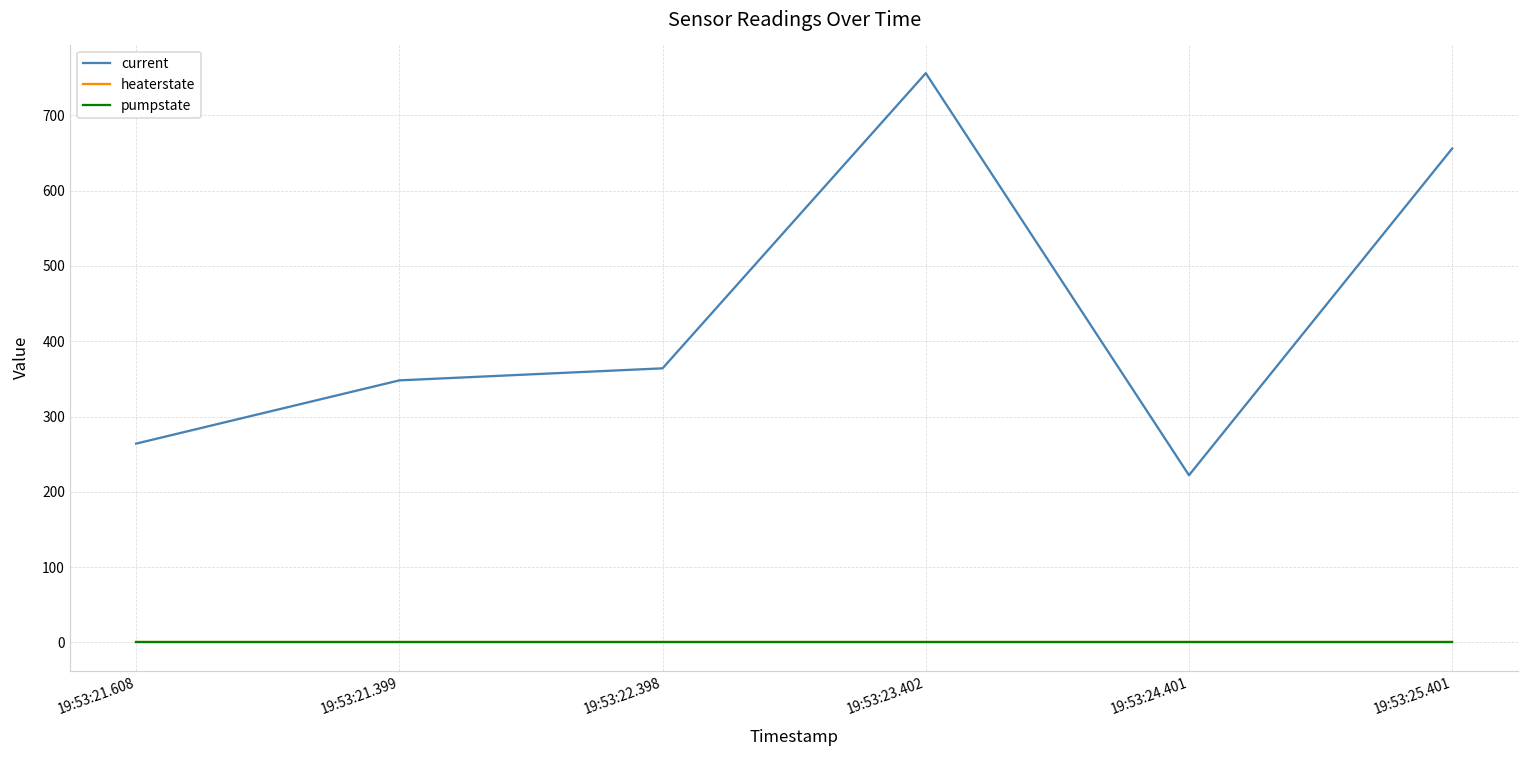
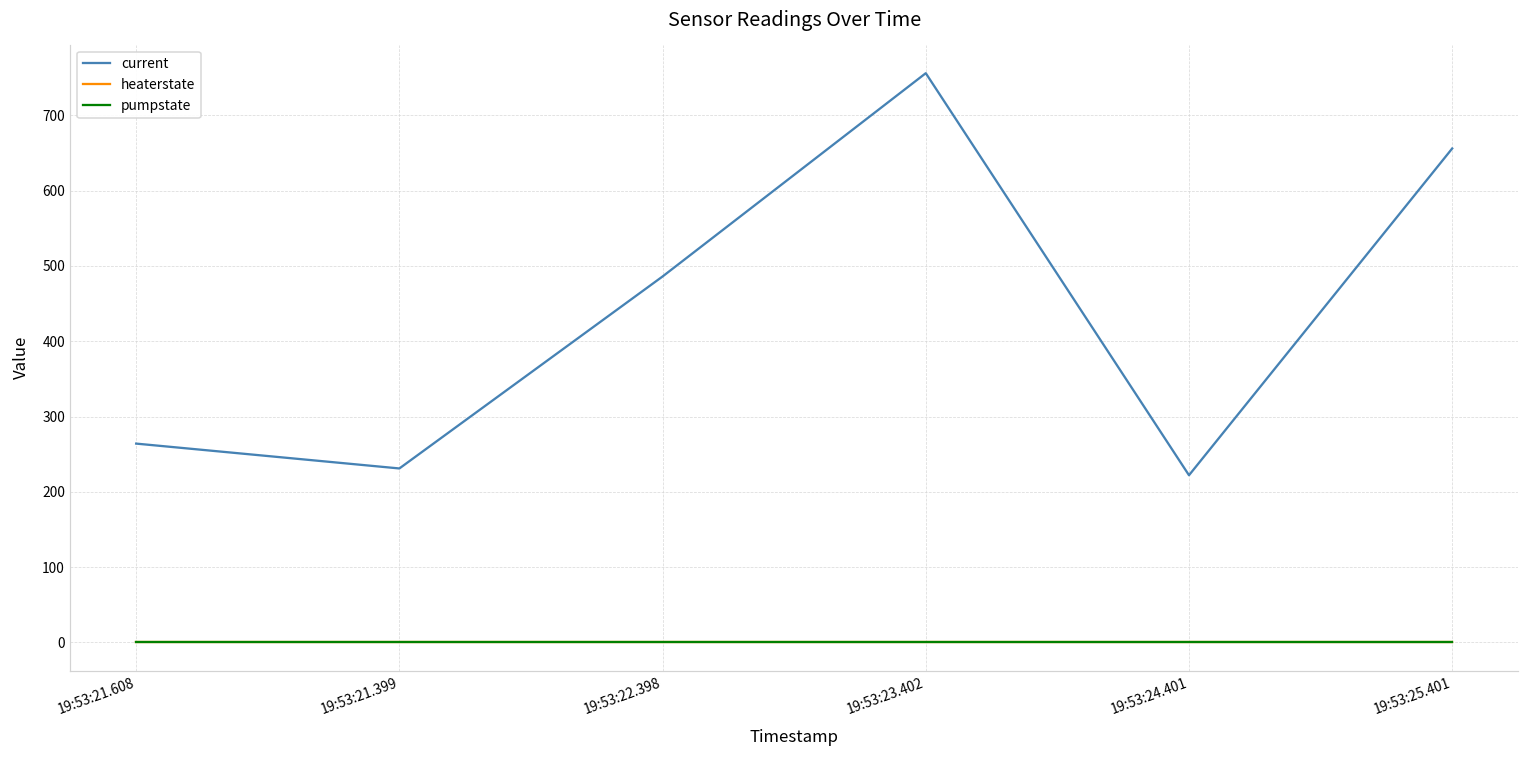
  {
    "current": {
      "19:53:21.608": 260,
-     "19:53:21.399": 350,
-     "19:53:22.398": 360,
+     "19:53:21.399": 230,
+     "19:53:22.398": 490,
      "19:53:23.402": 760,
      "19:53:24.401": 220,
      "19:53:25.401": 660
    }
  }
